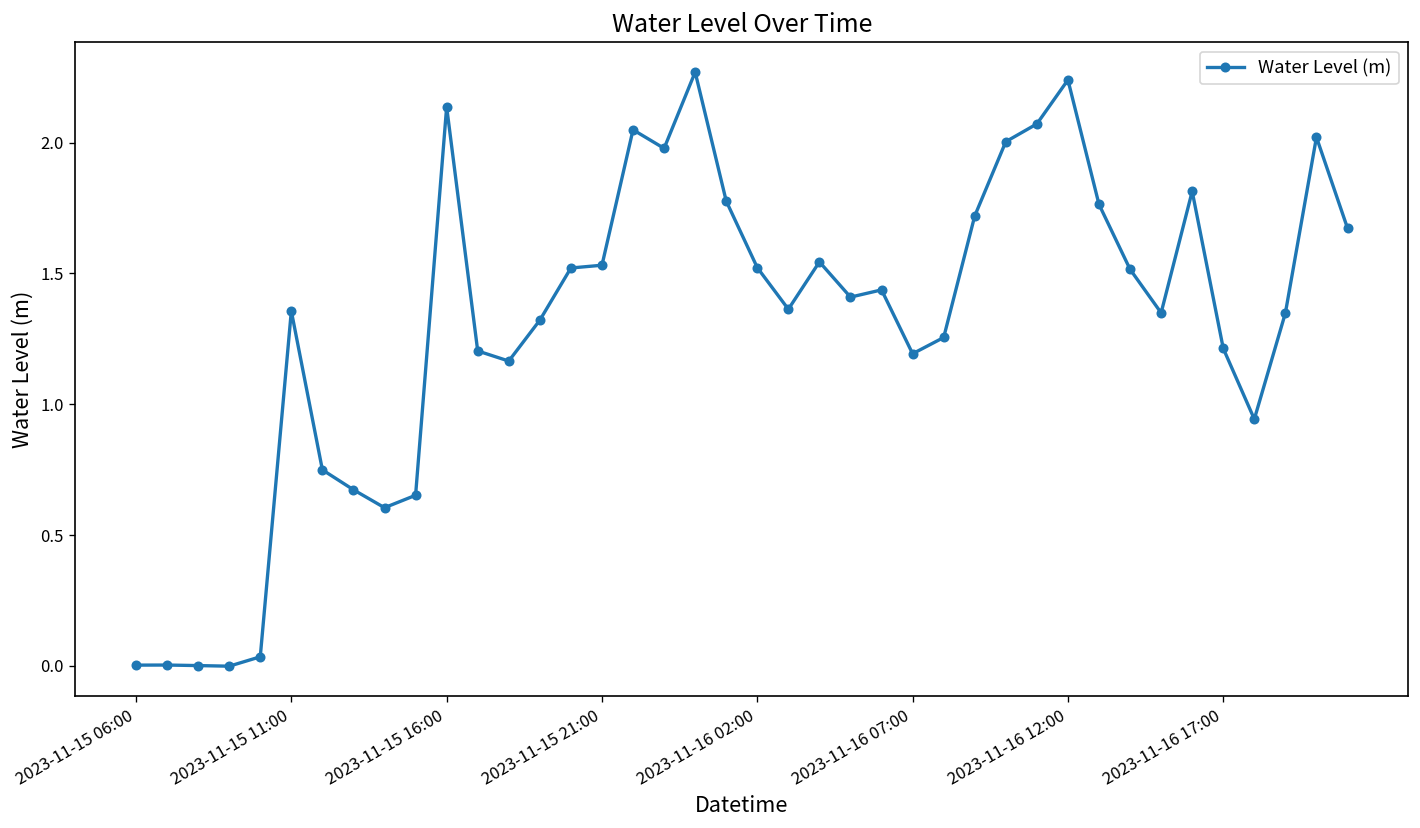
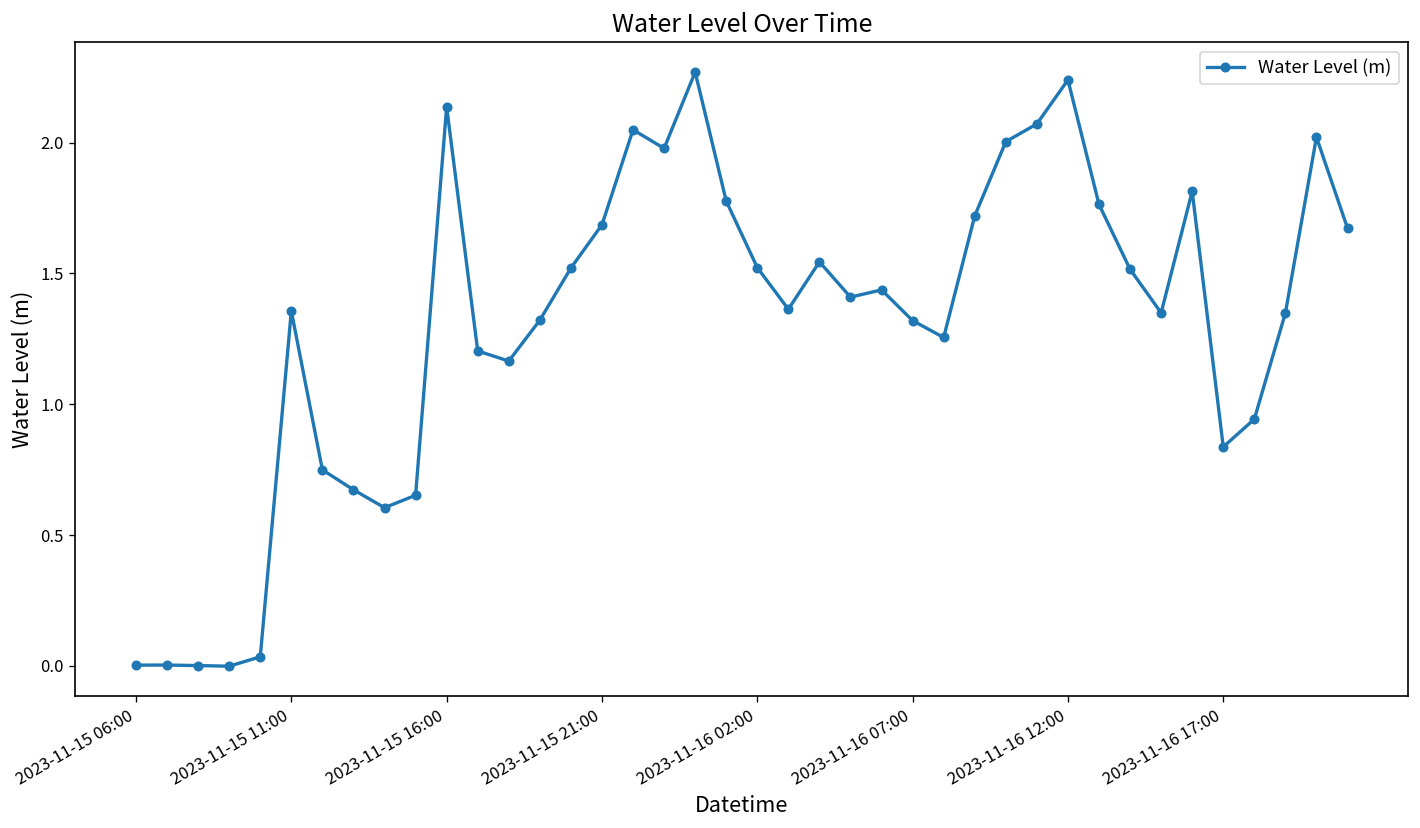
  {
    "2023-11-15 06:00": 0.00,
    "2023-11-15 11:00": 1.36,
    "2023-11-15 16:00": 2.14,
-   "2023-11-15 21:00": 1.53,
+   "2023-11-15 21:00": 1.69,
    "2023-11-16 02:00": 1.52,
-   "2023-11-16 07:00": 1.19,
+   "2023-11-16 07:00": 1.32,
    "2023-11-16 12:00": 2.24,
-   "2023-11-16 17:00": 1.21
+   "2023-11-16 17:00": 0.84
  }
